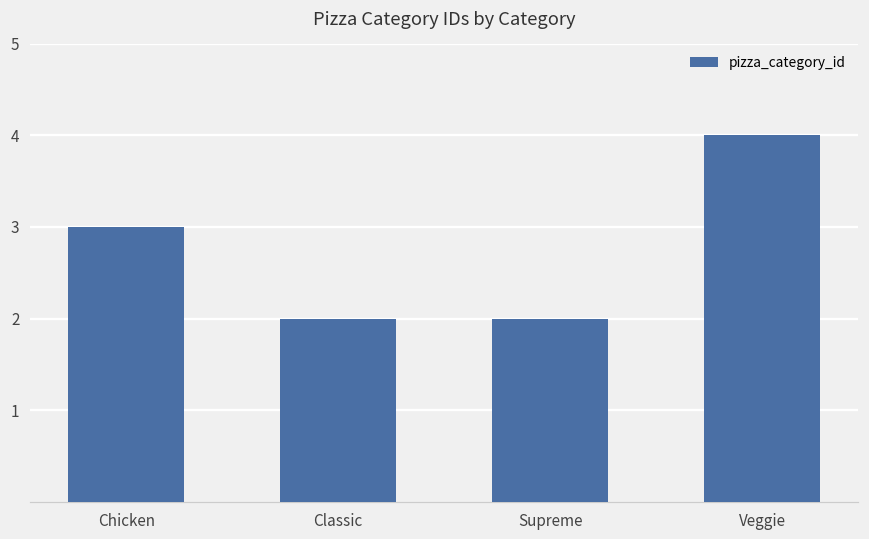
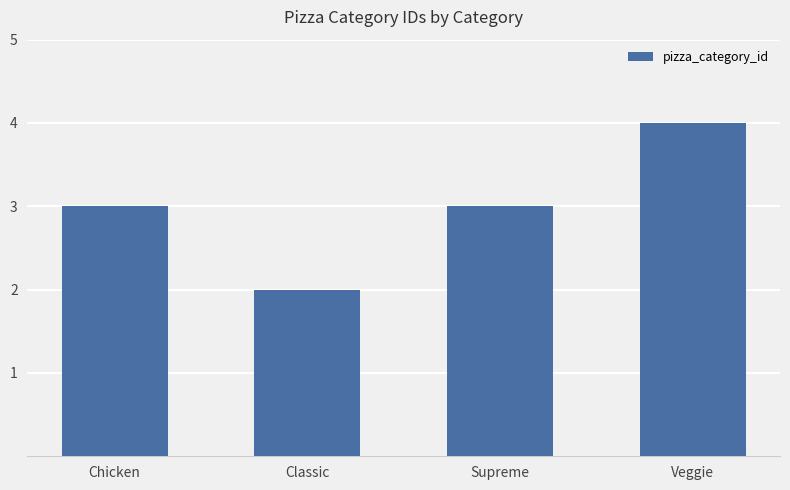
  {
    "Chicken": 3,
    "Classic": 2,
-   "Supreme": 2,
+   "Supreme": 3,
    "Veggie": 4
  }
